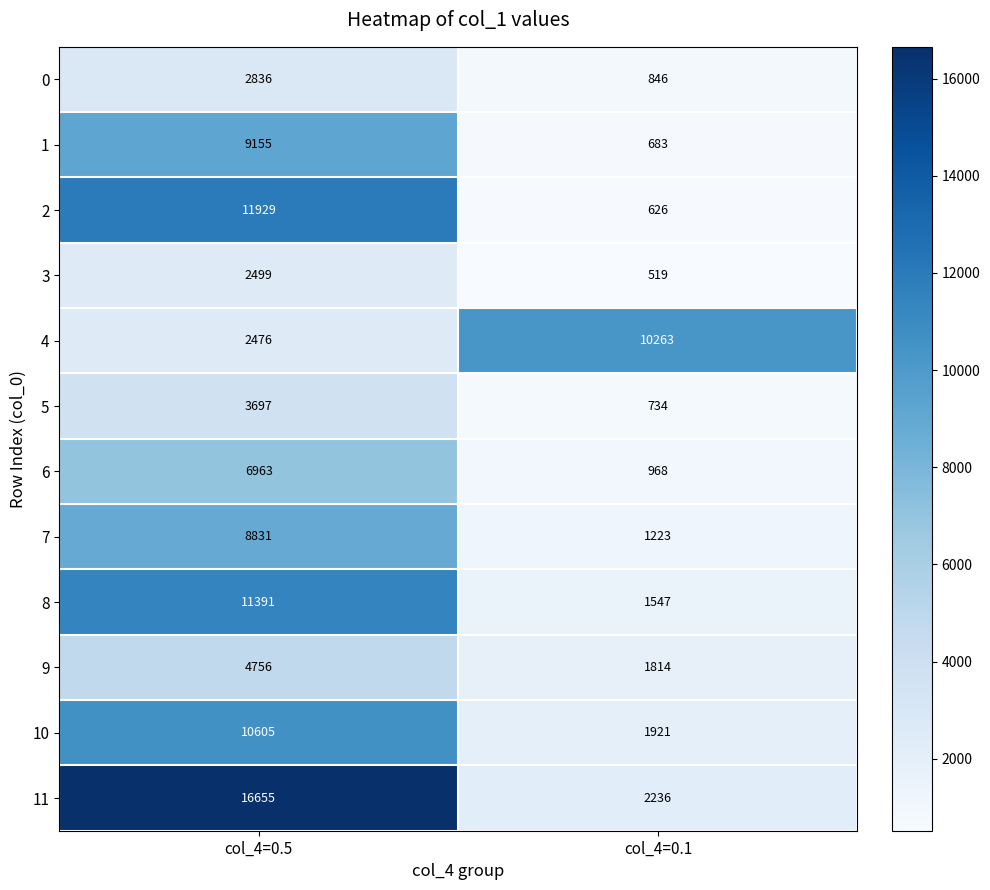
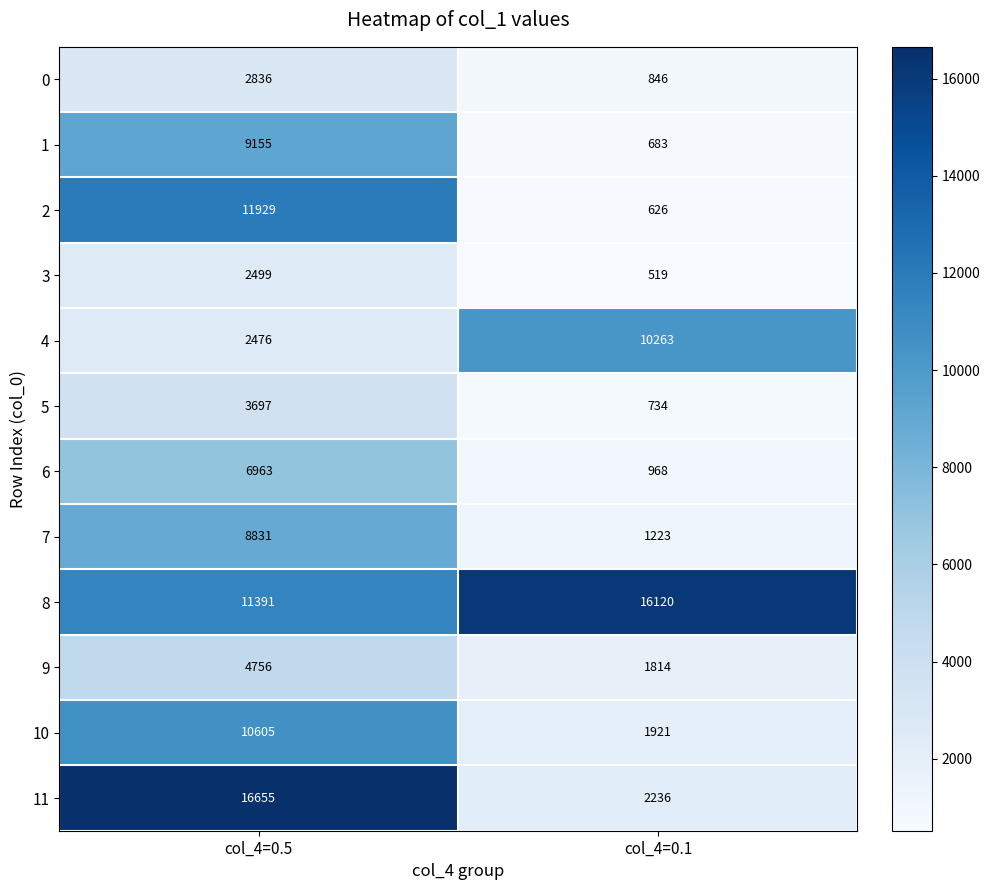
  {
    "0": {
      "col_4=0.5": 2836,
      "col_4=0.1": 846
    },
    "1": {
      "col_4=0.5": 9155,
      "col_4=0.1": 683
    },
    "2": {
      "col_4=0.5": 11929,
      "col_4=0.1": 626
    },
    "3": {
      "col_4=0.5": 2499,
      "col_4=0.1": 519
    },
    "4": {
      "col_4=0.5": 2476,
      "col_4=0.1": 10263
    },
    "5": {
      "col_4=0.5": 3697,
      "col_4=0.1": 734
    },
    "6": {
      "col_4=0.5": 6963,
      "col_4=0.1": 968
    },
    "7": {
      "col_4=0.5": 8831,
      "col_4=0.1": 1223
    },
    "8": {
      "col_4=0.5": 11391,
-     "col_4=0.1": 1547
+     "col_4=0.1": 16120
    },
    "9": {
      "col_4=0.5": 4756,
      "col_4=0.1": 1814
    },
    "10": {
      "col_4=0.5": 10605,
      "col_4=0.1": 1921
    },
    "11": {
      "col_4=0.5": 16655,
      "col_4=0.1": 2236
    }
  }
